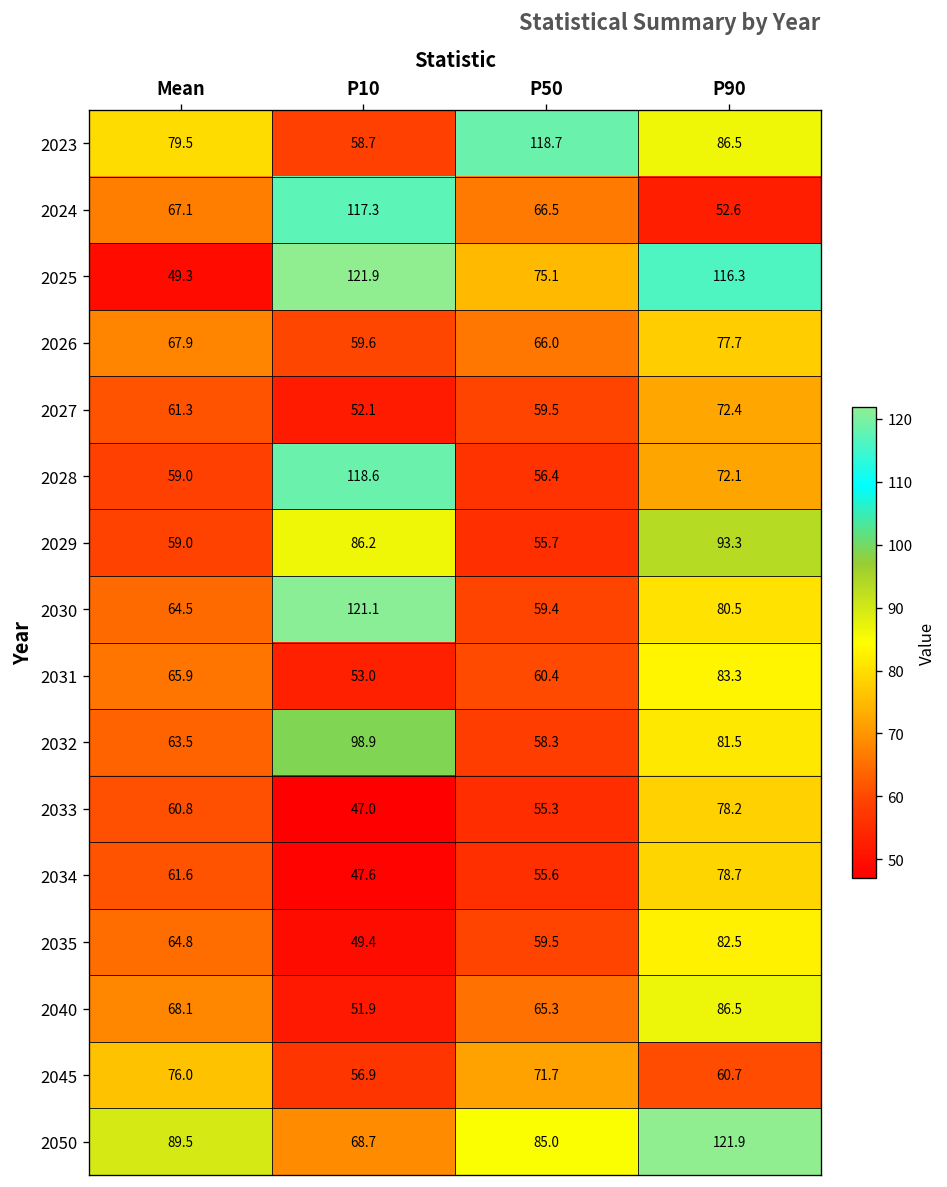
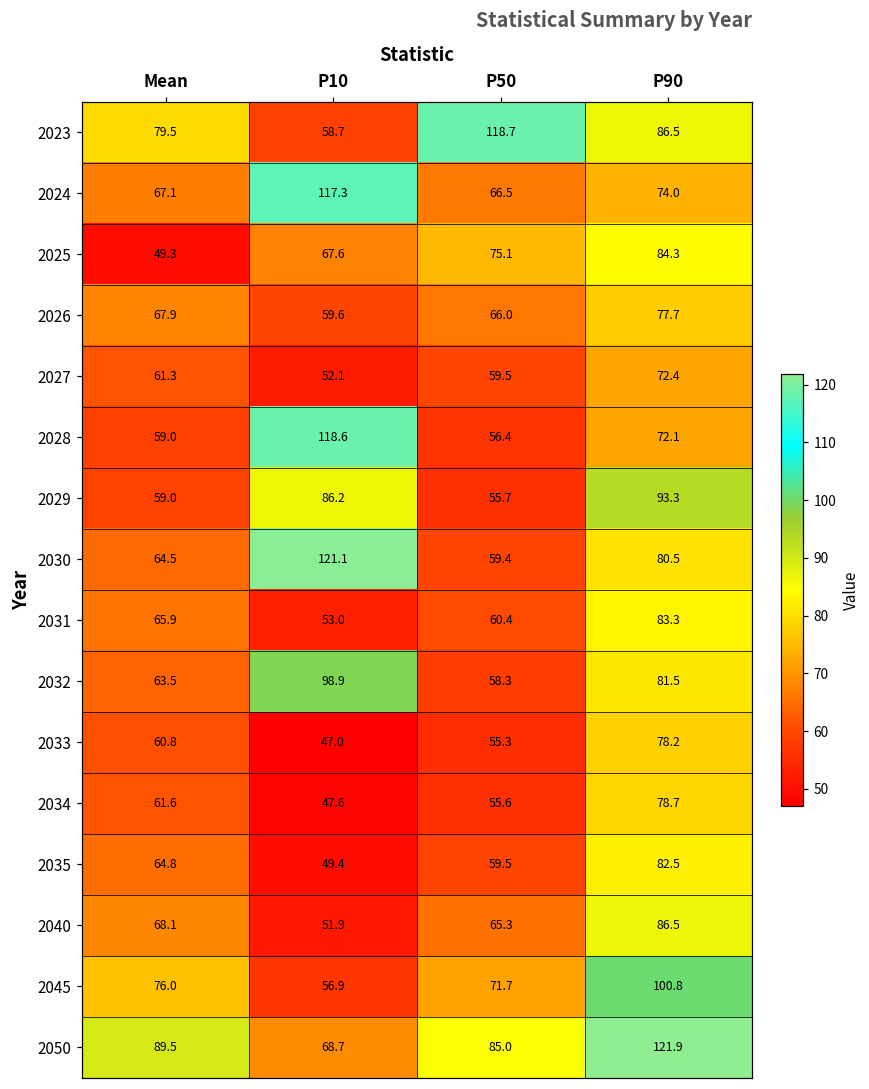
  {
    "2023": {
      "Mean": 79.5,
      "P10": 58.7,
      "P50": 118.7,
      "P90": 86.5
    },
    "2024": {
      "Mean": 67.1,
      "P10": 117.3,
      "P50": 66.5,
-     "P90": 52.6
+     "P90": 74.0
    },
    "2025": {
      "Mean": 49.3,
-     "P10": 121.9,
+     "P10": 67.6,
      "P50": 75.1,
-     "P90": 116.3
+     "P90": 84.3
    },
    "2026": {
      "Mean": 67.9,
      "P10": 59.6,
      "P50": 66.0,
      "P90": 77.7
    },
    "2027": {
      "Mean": 61.3,
      "P10": 52.1,
      "P50": 59.5,
      "P90": 72.4
    },
    "2028": {
      "Mean": 59.0,
      "P10": 118.6,
      "P50": 56.4,
      "P90": 72.1
    },
    "2029": {
      "Mean": 59.0,
      "P10": 86.2,
      "P50": 55.7,
      "P90": 93.3
    },
    "2030": {
      "Mean": 64.5,
      "P10": 121.1,
      "P50": 59.4,
      "P90": 80.5
    },
    "2031": {
      "Mean": 65.9,
      "P10": 53.0,
      "P50": 60.4,
      "P90": 83.3
    },
    "2032": {
      "Mean": 63.5,
      "P10": 98.9,
      "P50": 58.3,
      "P90": 81.5
    },
    "2033": {
      "Mean": 60.8,
      "P10": 47.0,
      "P50": 55.3,
      "P90": 78.2
    },
    "2034": {
      "Mean": 61.6,
      "P10": 47.6,
      "P50": 55.6,
      "P90": 78.7
    },
    "2035": {
      "Mean": 64.8,
      "P10": 49.4,
      "P50": 59.5,
      "P90": 82.5
    },
    "2040": {
      "Mean": 68.1,
      "P10": 51.9,
      "P50": 65.3,
      "P90": 86.5
    },
    "2045": {
      "Mean": 76.0,
      "P10": 56.9,
      "P50": 71.7,
-     "P90": 60.7
+     "P90": 100.8
    },
    "2050": {
      "Mean": 89.5,
      "P10": 68.7,
      "P50": 85.0,
      "P90": 121.9
    }
  }
